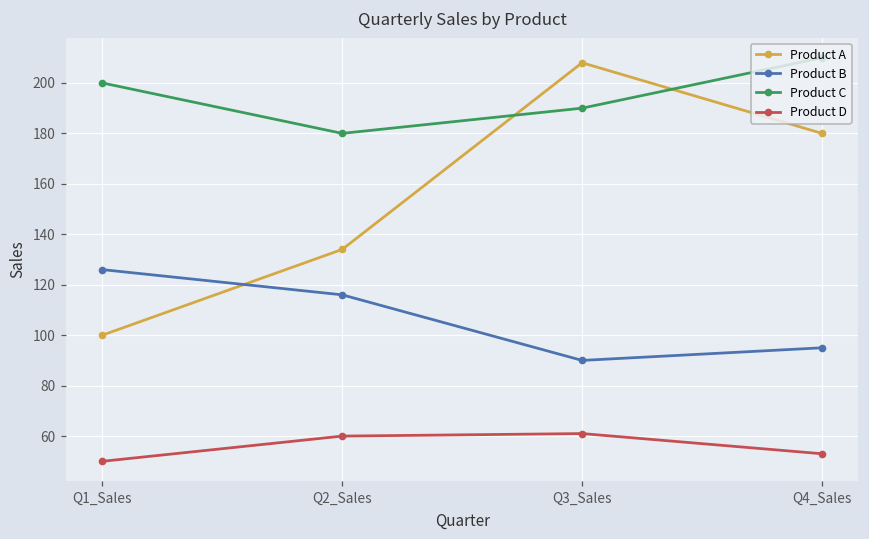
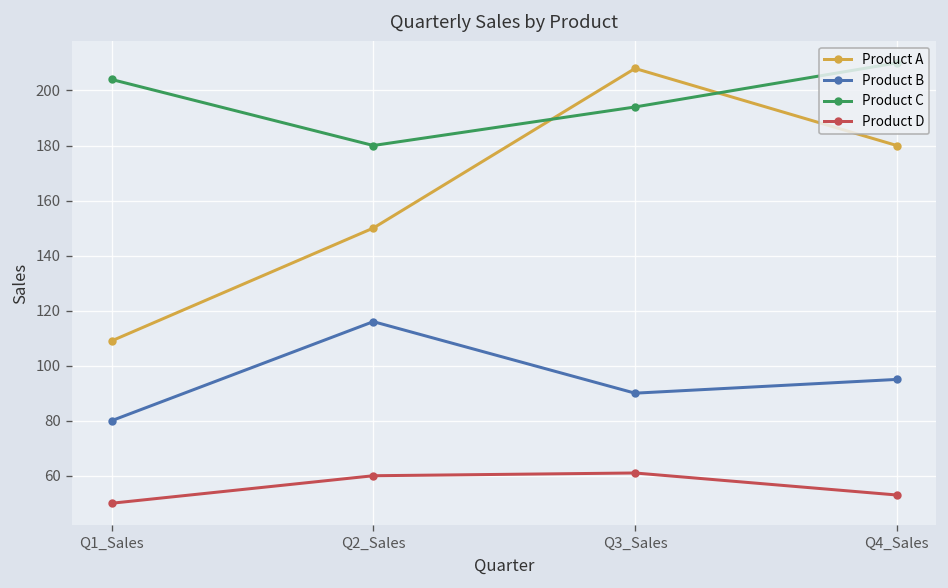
  {
    "Product A": {
-     "Q1_Sales": 100,
-     "Q2_Sales": 134,
+     "Q1_Sales": 109,
+     "Q2_Sales": 150,
      "Q3_Sales": 208,
      "Q4_Sales": 180
    },
    "Product B": {
-     "Q1_Sales": 126,
+     "Q1_Sales": 80,
      "Q2_Sales": 116,
      "Q3_Sales": 90,
      "Q4_Sales": 95
    },
    "Product C": {
-     "Q1_Sales": 200,
+     "Q1_Sales": 204,
      "Q2_Sales": 180,
-     "Q3_Sales": 190
+     "Q3_Sales": 194
    },
    "Product D": {
      "Q1_Sales": 50,
      "Q2_Sales": 60,
      "Q3_Sales": 61,
      "Q4_Sales": 53
    }
  }
